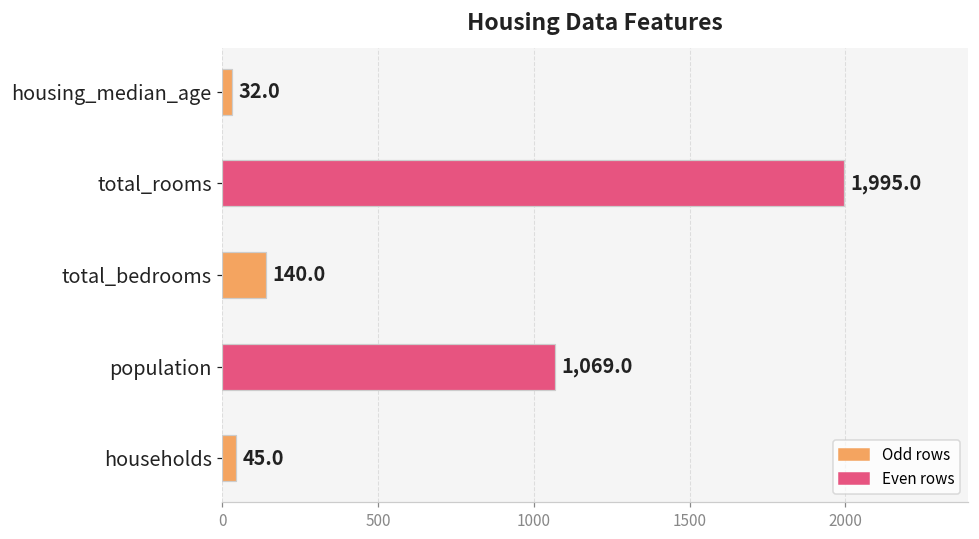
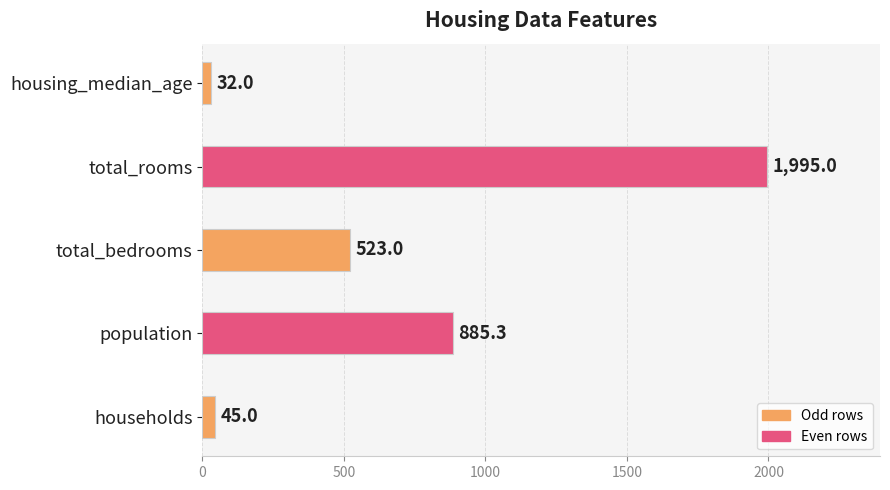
  {
    "housing_median_age": "32.0",
    "total_rooms": "1,995.0",
-   "total_bedrooms": "140.0",
-   "population": "1,069.0",
+   "total_bedrooms": "523.0",
+   "population": "885.3",
    "households": "45.0"
  }
